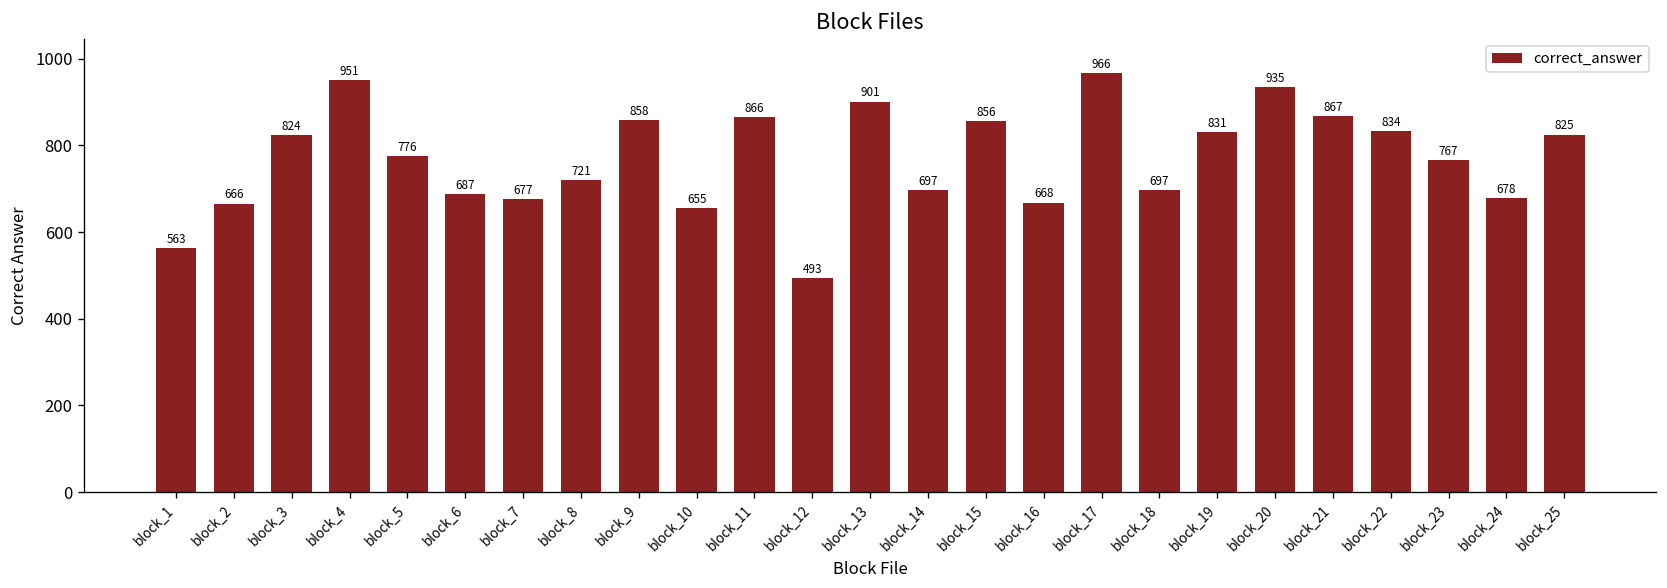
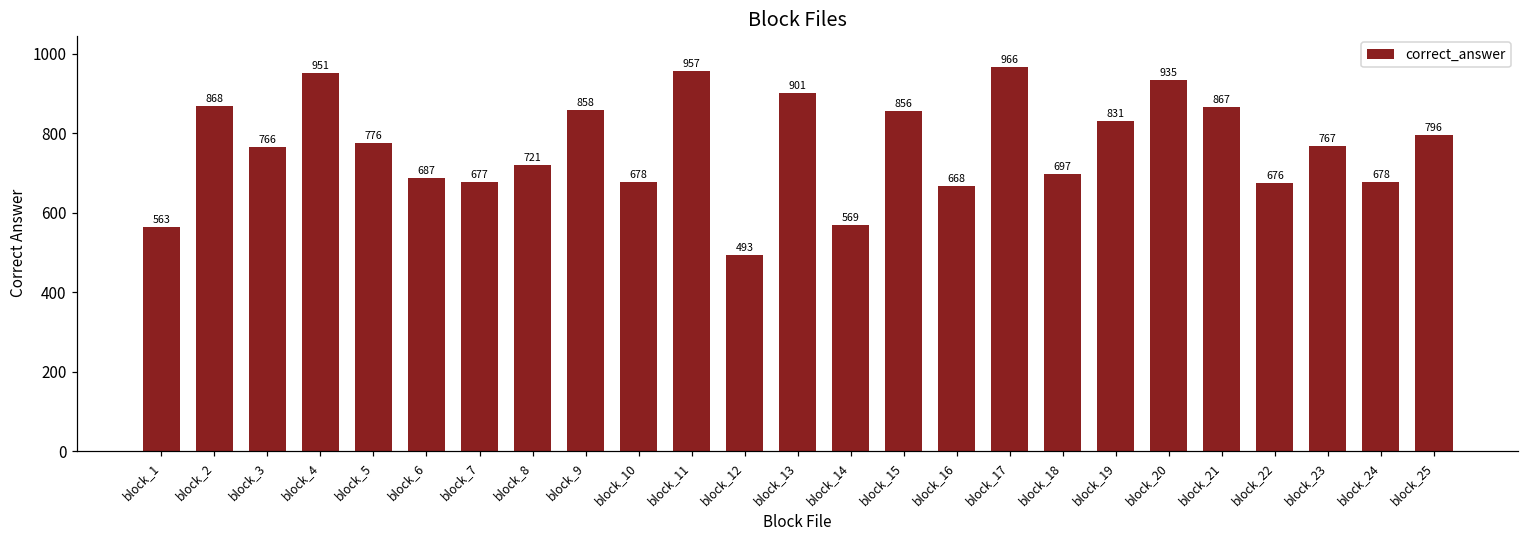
  {
    "block_1": 563,
-   "block_2": 666,
-   "block_3": 824,
+   "block_2": 868,
+   "block_3": 766,
    "block_4": 951,
    "block_5": 776,
    "block_6": 687,
    "block_7": 677,
    "block_8": 721,
    "block_9": 858,
-   "block_10": 655,
-   "block_11": 866,
+   "block_10": 678,
+   "block_11": 957,
    "block_12": 493,
    "block_13": 901,
-   "block_14": 697,
+   "block_14": 569,
    "block_15": 856,
    "block_16": 668,
    "block_17": 966,
    "block_18": 697,
    "block_19": 831,
    "block_20": 935,
    "block_21": 867,
-   "block_22": 834,
+   "block_22": 676,
    "block_23": 767,
    "block_24": 678,
-   "block_25": 825
+   "block_25": 796
  }
